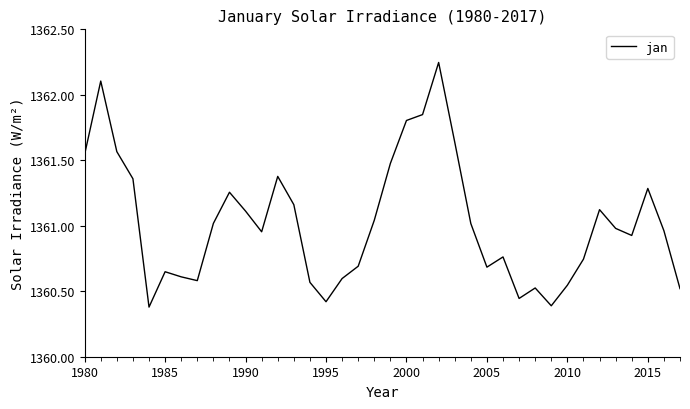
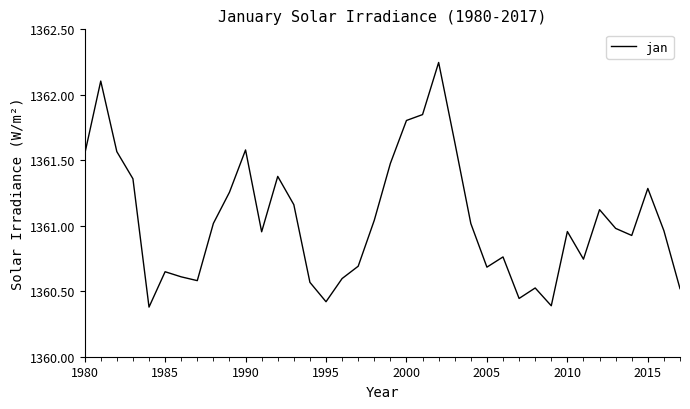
  {
    "1980": 1361.55,
    "1985": 1360.65,
-   "1990": 1361.11,
+   "1990": 1361.58,
    "1995": 1360.42,
    "2000": 1361.80,
    "2005": 1360.68,
-   "2010": 1360.55,
+   "2010": 1360.96,
    "2015": 1361.29
  }
